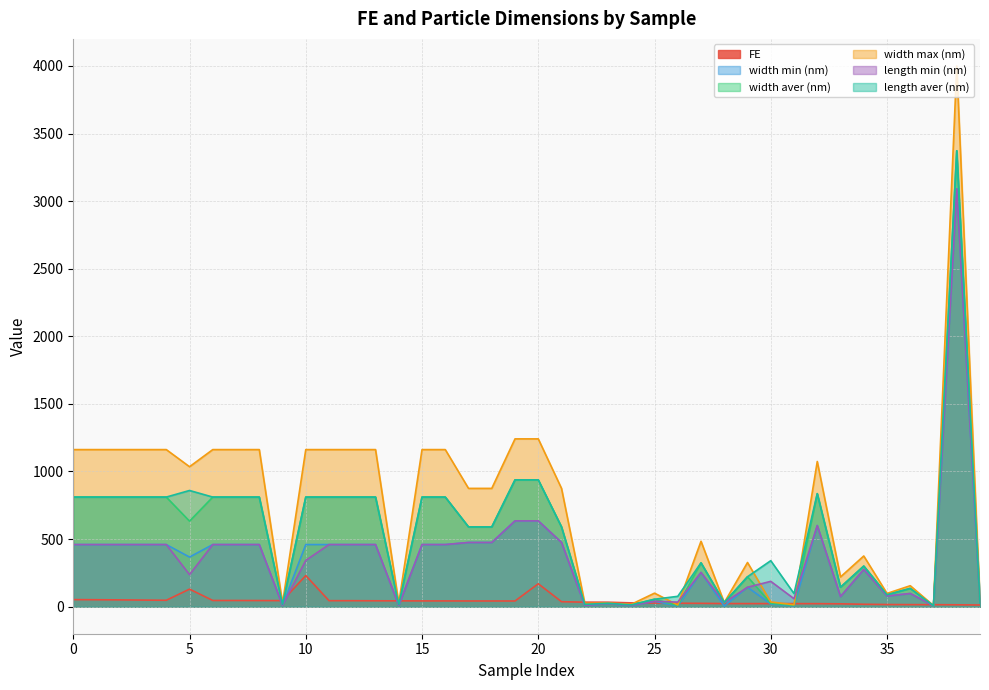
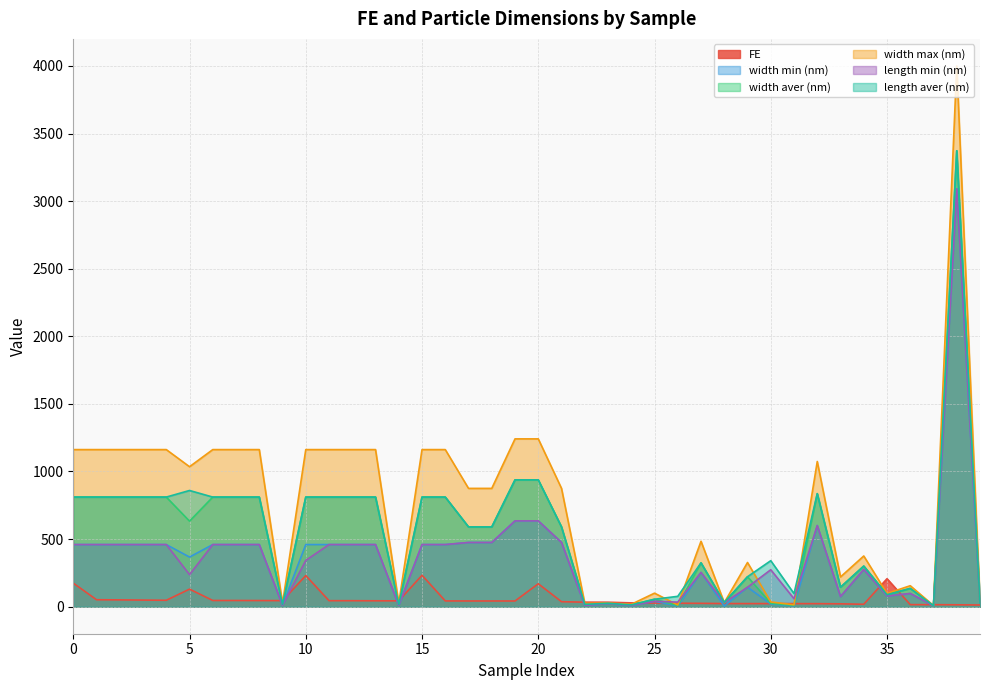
  {
    "FE": {
-     "0": 50,
+     "0": 170,
      "5": 130,
      "10": 230,
-     "15": 40,
+     "15": 230,
      "20": 170,
-     "35": 20
+     "35": 210
    },
    "width max (nm)": {
      "0": 1160,
      "5": 1040,
      "10": 1160,
      "15": 1160,
      "20": 1240,
      "25": 100
    },
    "length min (nm)": {
      "5": 240,
      "10": 340,
-     "30": 190
+     "30": 270
    }
  }
